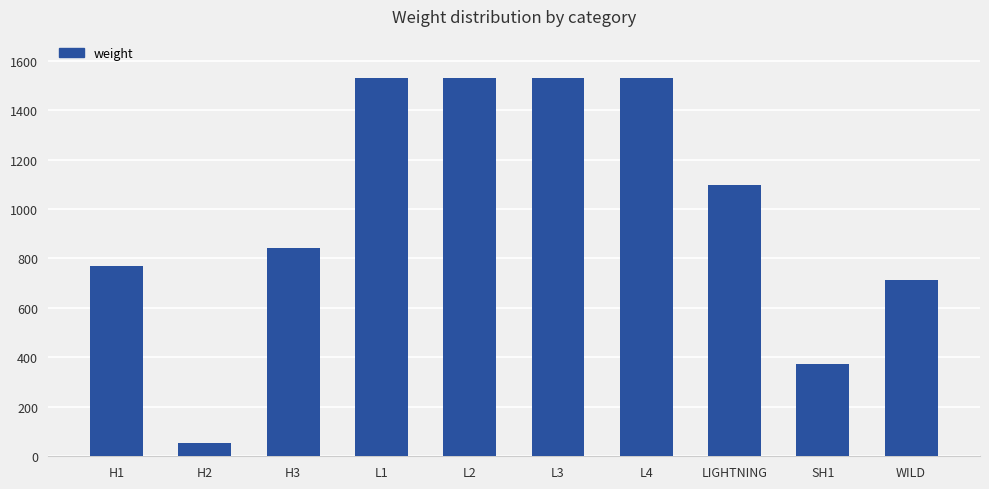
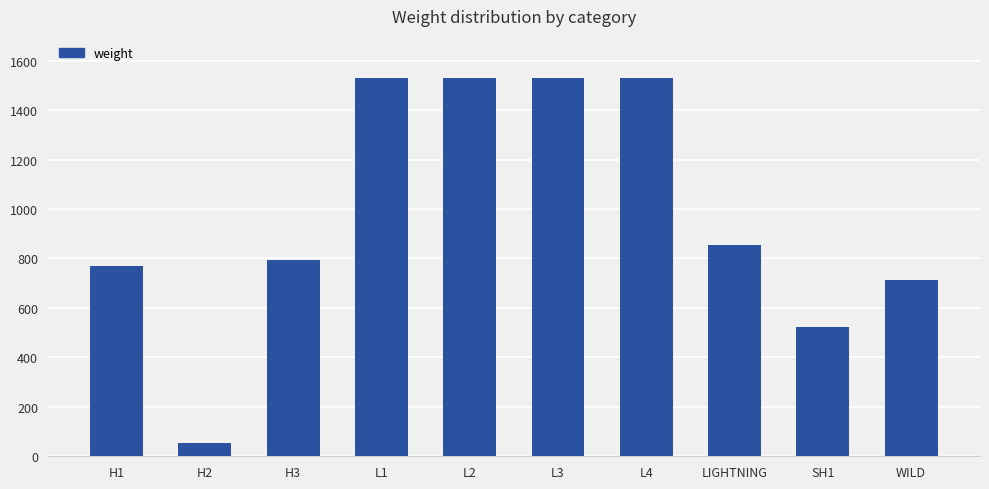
  {
    "H1": 770,
    "H2": 60,
-   "H3": 840,
+   "H3": 790,
    "L1": 1530,
    "L2": 1530,
    "L3": 1530,
    "L4": 1530,
-   "LIGHTNING": 1100,
-   "SH1": 370,
+   "LIGHTNING": 860,
+   "SH1": 520,
    "WILD": 710
  }
